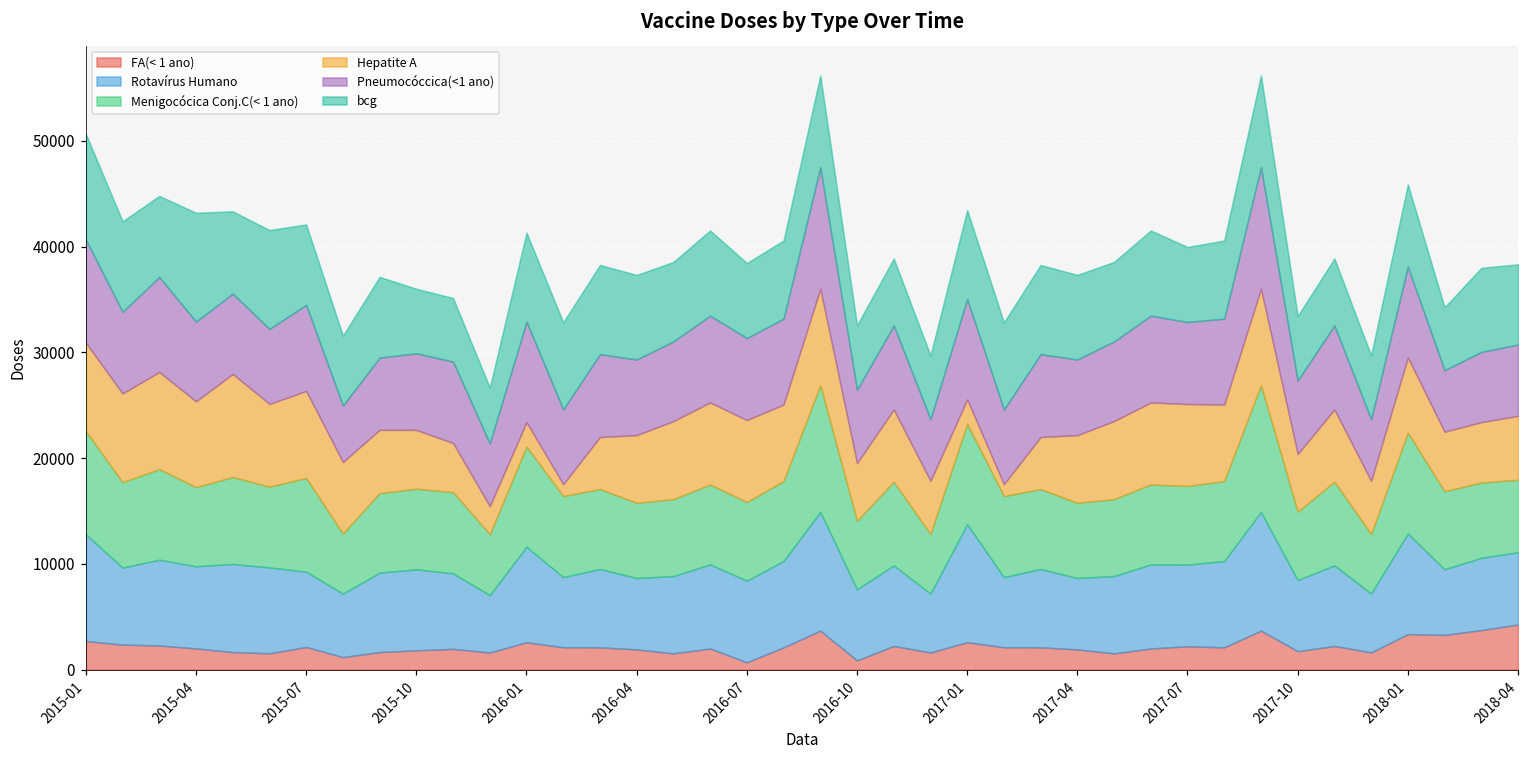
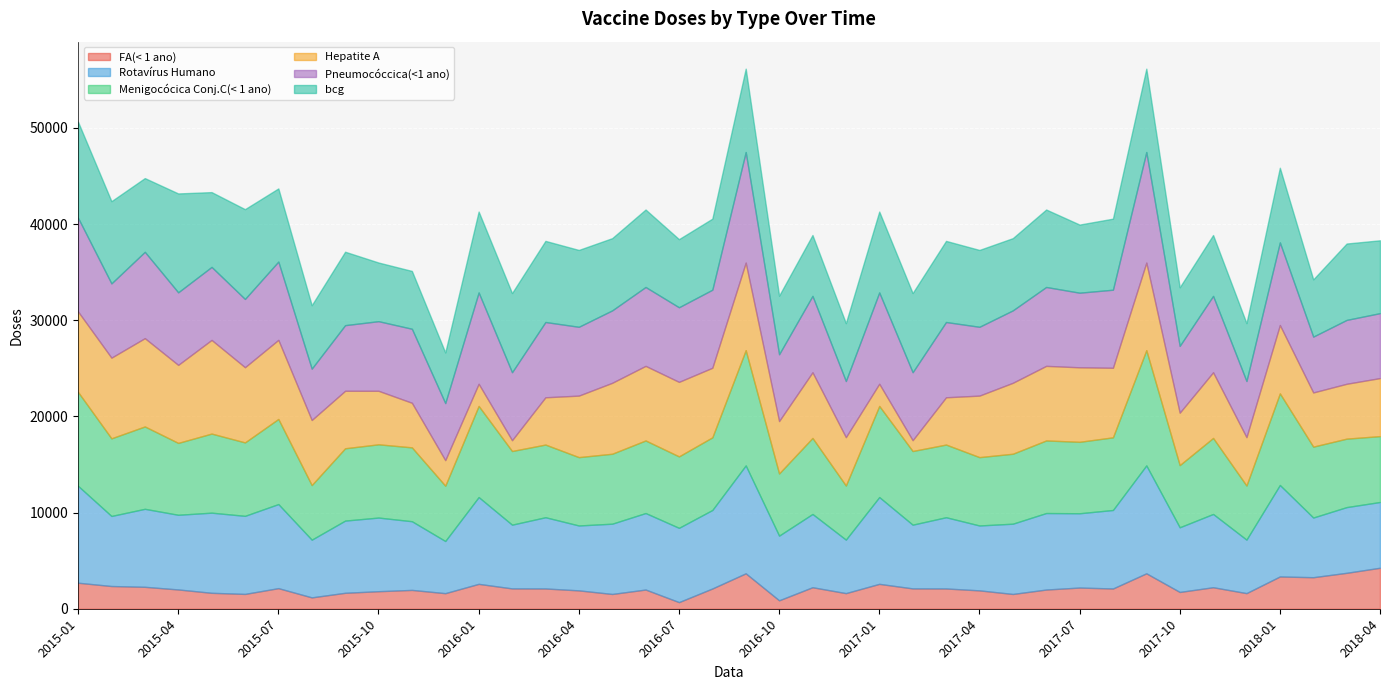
  {
    "FA(< 1 ano)": {
      "2015-01": 3000,
      "2015-04": 2000,
      "2015-07": 2000,
      "2015-10": 2000,
      "2016-01": 3000,
      "2016-04": 2000,
      "2016-07": 1000,
      "2016-10": 1000,
      "2017-01": 3000,
      "2017-04": 2000,
      "2017-07": 2000,
      "2017-10": 2000,
      "2018-01": 3000,
      "2018-04": 4000
    },
    "Rotavírus Humano": {
      "2015-01": 10000,
      "2015-04": 8000,
-     "2015-07": 7000,
+     "2015-07": 9000,
      "2015-10": 8000,
      "2016-01": 9000,
      "2016-04": 7000,
      "2016-07": 8000,
      "2016-10": 7000,
-     "2017-01": 11000,
+     "2017-01": 9000,
      "2017-04": 7000,
      "2017-07": 8000,
      "2017-10": 7000,
      "2018-01": 10000,
      "2018-04": 7000
    },
    "Hepatite A": {
      "2015-01": 8000,
      "2015-04": 8000,
      "2015-07": 8000,
      "2015-10": 6000,
      "2016-01": 2000,
      "2016-04": 6000,
      "2016-07": 8000,
      "2016-10": 5000,
      "2017-01": 2000,
      "2017-04": 6000,
      "2017-07": 8000,
      "2017-10": 5000,
      "2018-01": 7000,
      "2018-04": 6000
    },
    "Pneumocóccica(<1 ano)": {
      "2015-01": 10000,
      "2015-04": 8000,
      "2015-07": 8000,
      "2015-10": 7000,
      "2016-01": 9000,
      "2016-04": 7000,
      "2016-07": 8000,
      "2016-10": 7000,
      "2017-01": 9000,
      "2017-04": 7000,
      "2017-07": 8000,
      "2017-10": 7000,
      "2018-01": 9000,
      "2018-04": 7000
    }
  }
